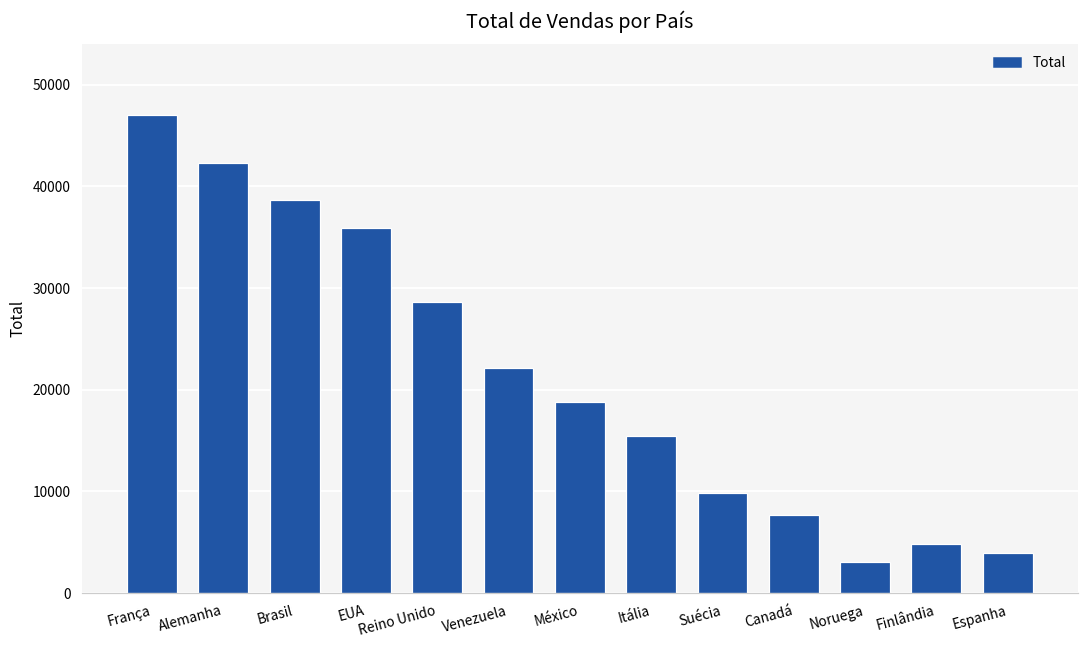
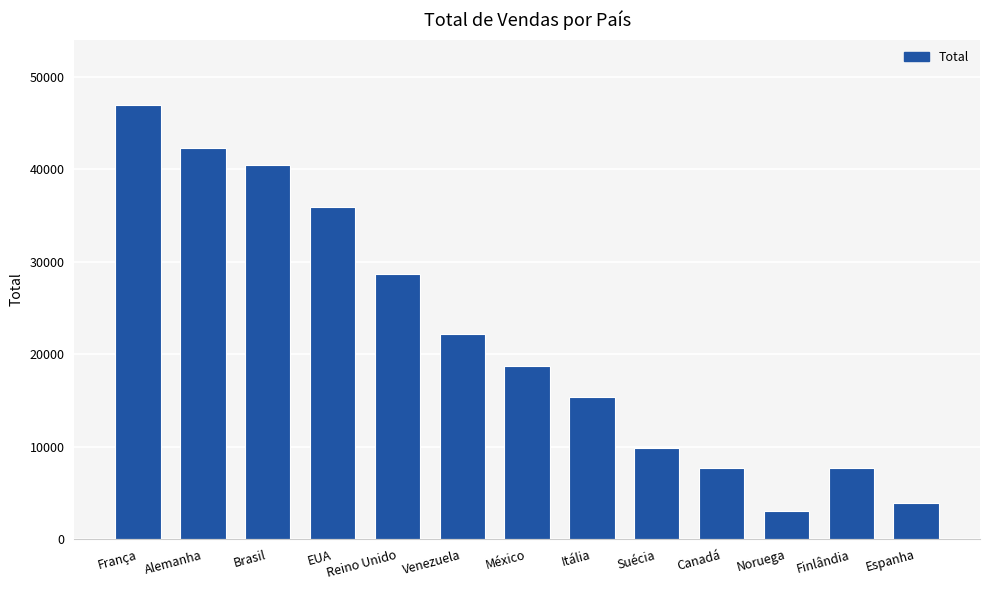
  {
    "França": 47000,
    "Alemanha": 42000,
-   "Brasil": 39000,
+   "Brasil": 40000,
    "EUA": 36000,
    "Reino Unido": 29000,
    "Venezuela": 22000,
    "México": 19000,
    "Itália": 15000,
    "Suécia": 10000,
    "Canadá": 8000,
    "Noruega": 3000,
-   "Finlândia": 5000,
+   "Finlândia": 8000,
    "Espanha": 4000
  }
